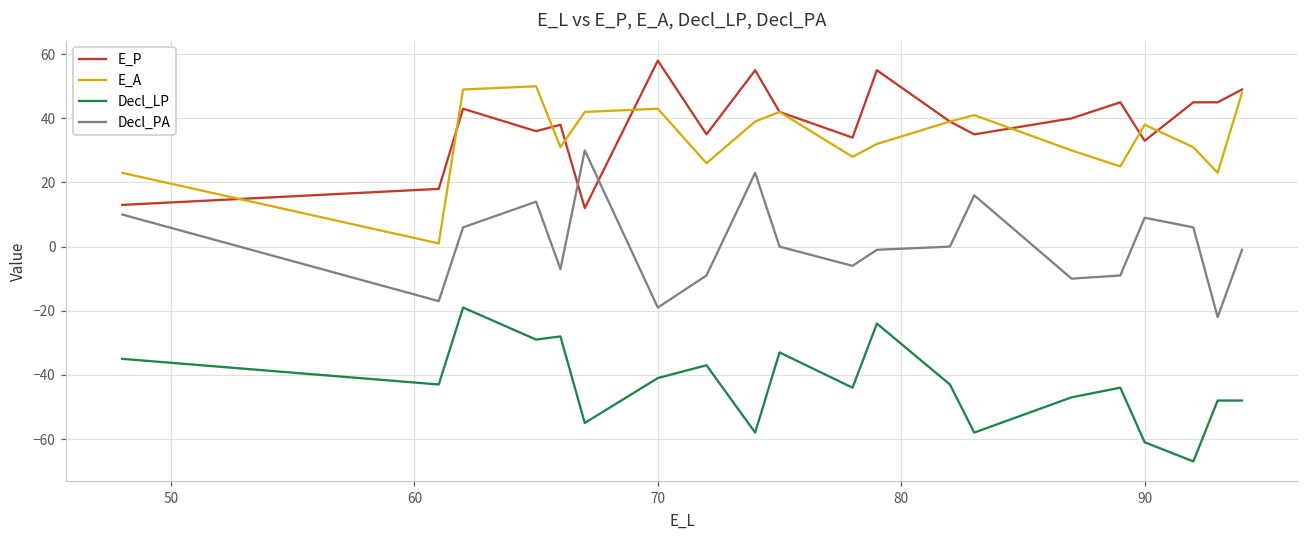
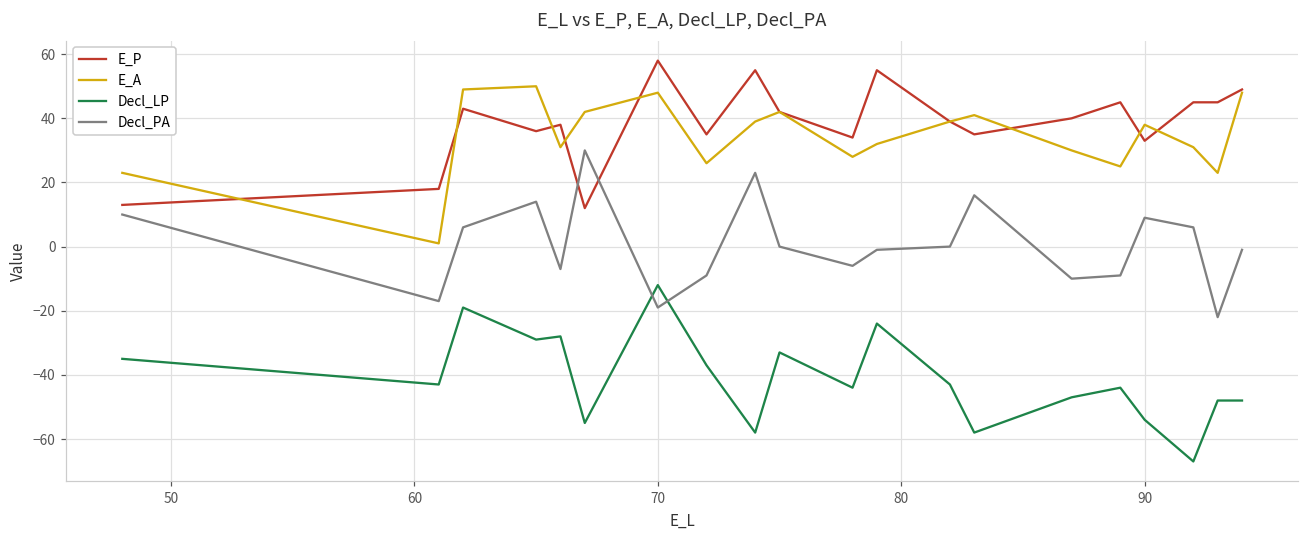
  {
    "E_P": {
      "70": 58,
      "90": 33
    },
    "E_A": {
-     "70": 43,
+     "70": 48,
      "90": 38
    },
    "Decl_LP": {
-     "70": -41,
-     "90": -61
+     "70": -12,
+     "90": -54
    },
    "Decl_PA": {
      "70": -19,
      "90": 9
    }
  }
